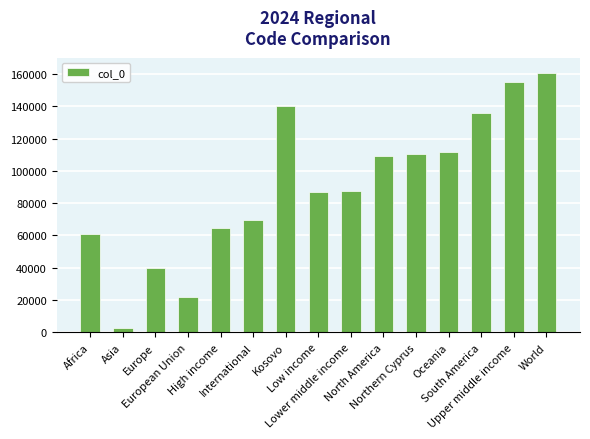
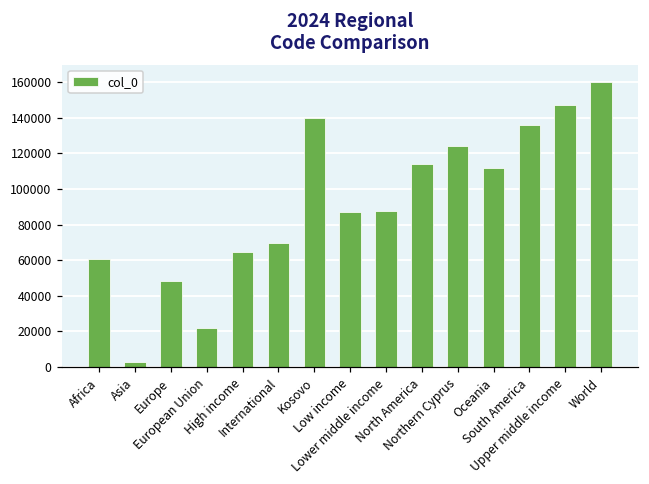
  {
    "Africa": 61000,
    "Asia": 3000,
-   "Europe": 40000,
+   "Europe": 48000,
    "European Union": 22000,
    "High income": 65000,
    "International": 70000,
    "Kosovo": 140000,
    "Low income": 87000,
    "Lower middle income": 88000,
-   "North America": 109000,
-   "Northern Cyprus": 111000,
+   "North America": 114000,
+   "Northern Cyprus": 124000,
    "Oceania": 112000,
    "South America": 136000,
-   "Upper middle income": 155000,
+   "Upper middle income": 147000,
    "World": 160000
  }
